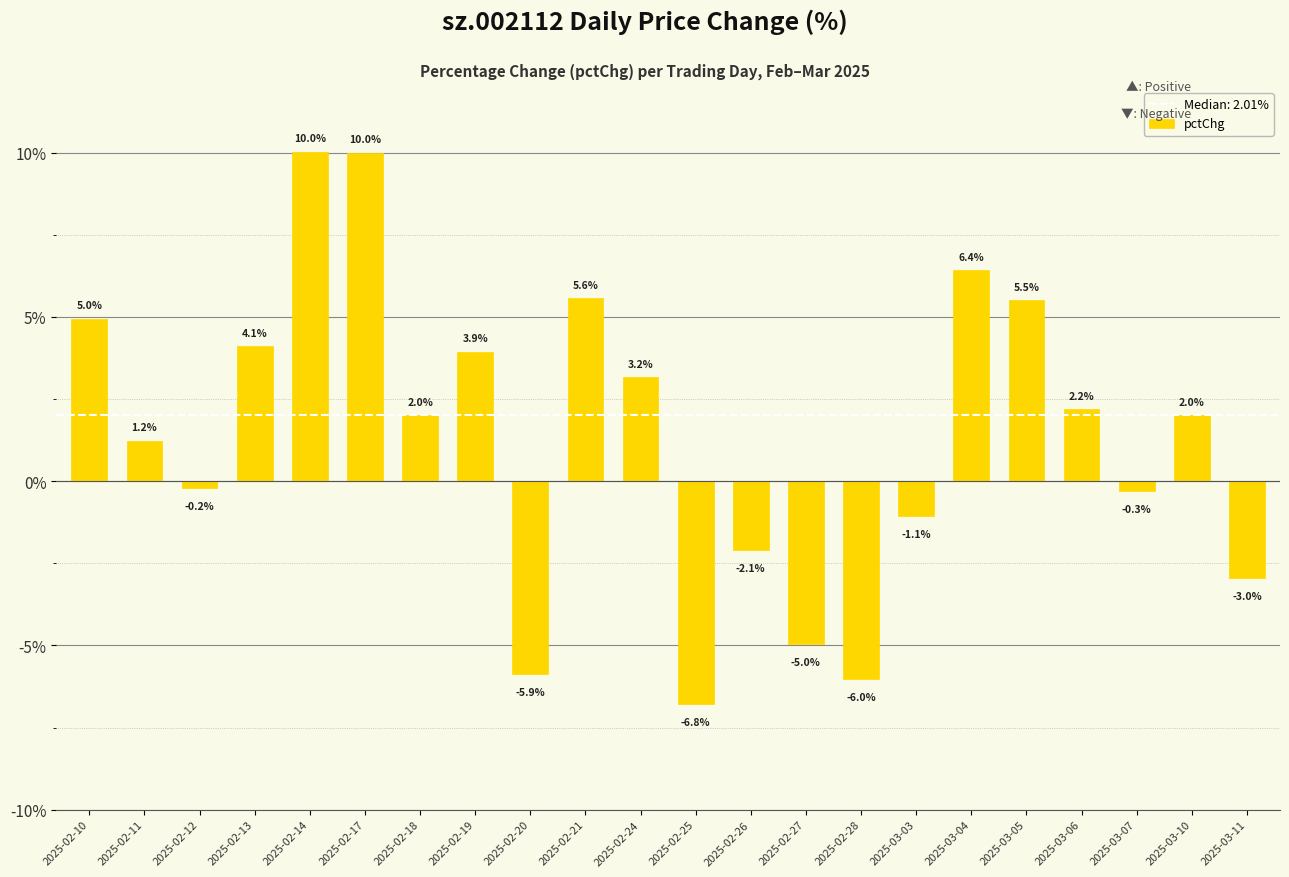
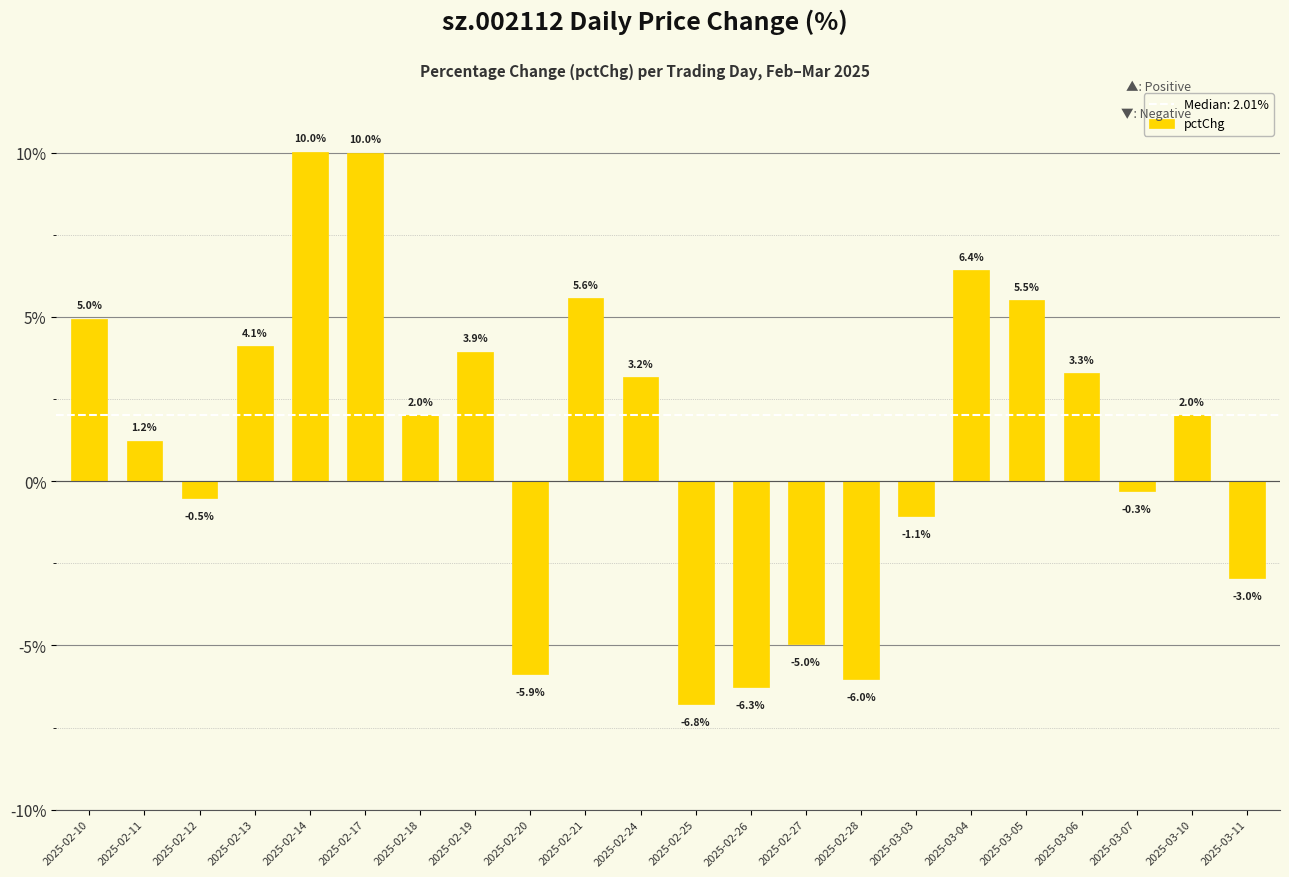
  {
    "2025-02-10": "5.0%",
    "2025-02-11": "1.2%",
-   "2025-02-12": "-0.2%",
+   "2025-02-12": "-0.5%",
    "2025-02-13": "4.1%",
    "2025-02-14": "10.0%",
    "2025-02-17": "10.0%",
    "2025-02-18": "2.0%",
    "2025-02-19": "3.9%",
    "2025-02-20": "-5.9%",
    "2025-02-21": "5.6%",
    "2025-02-24": "3.2%",
    "2025-02-25": "-6.8%",
-   "2025-02-26": "-2.1%",
+   "2025-02-26": "-6.3%",
    "2025-02-27": "-5.0%",
    "2025-02-28": "-6.0%",
    "2025-03-03": "-1.1%",
    "2025-03-04": "6.4%",
    "2025-03-05": "5.5%",
-   "2025-03-06": "2.2%",
+   "2025-03-06": "3.3%",
    "2025-03-07": "-0.3%",
    "2025-03-10": "2.0%",
    "2025-03-11": "-3.0%"
  }
